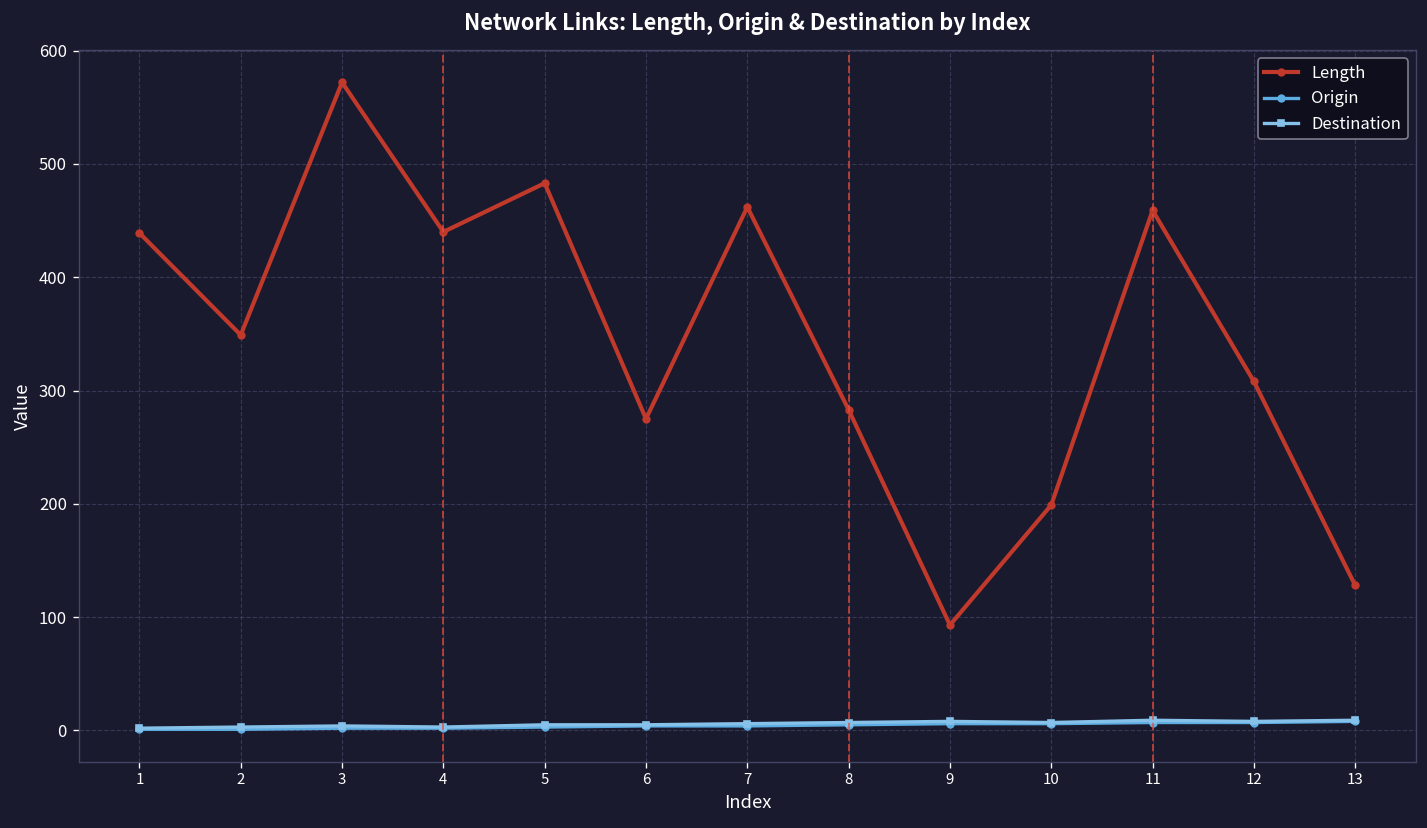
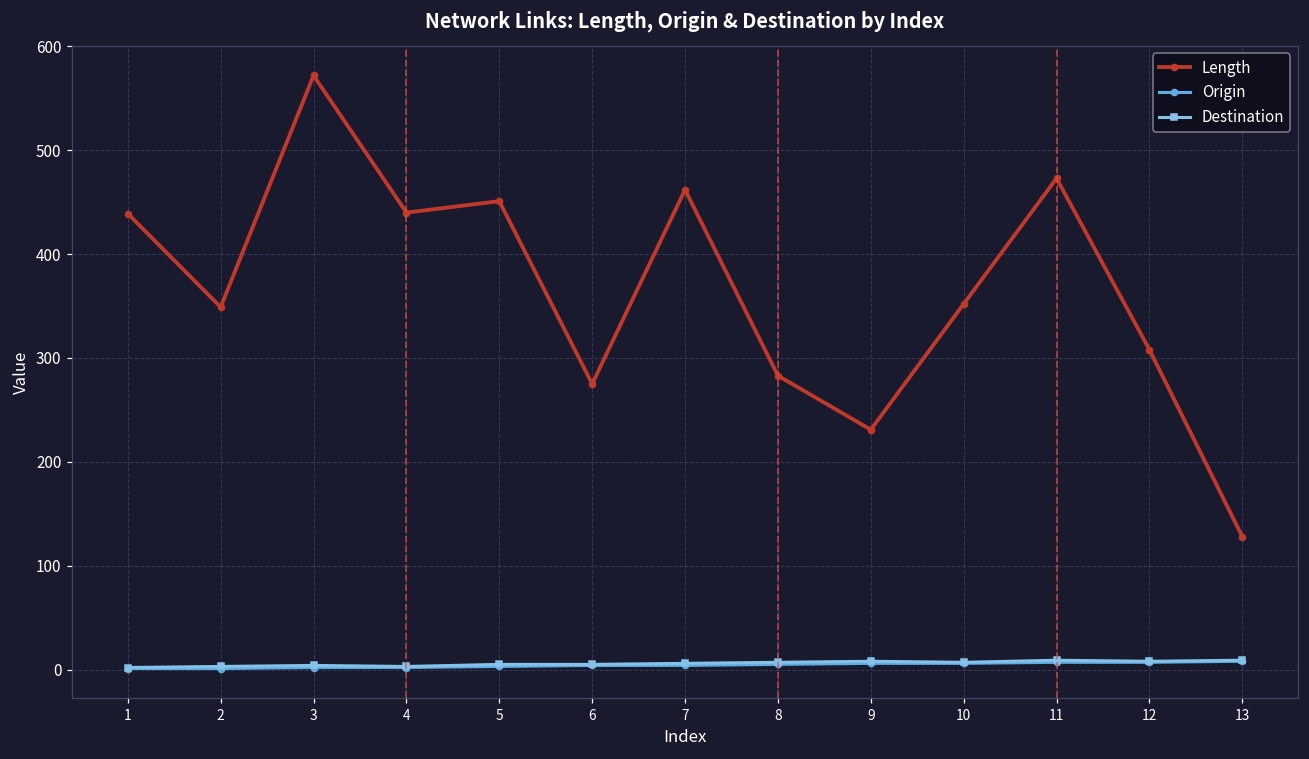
  {
    "Length": {
      "1": 440,
      "2": 350,
      "3": 570,
      "4": 440,
-     "5": 480,
+     "5": 450,
      "6": 280,
      "7": 460,
      "8": 280,
-     "9": 90,
-     "10": 200,
-     "11": 460,
+     "9": 230,
+     "10": 350,
+     "11": 470,
      "12": 310,
      "13": 130
    }
  }
